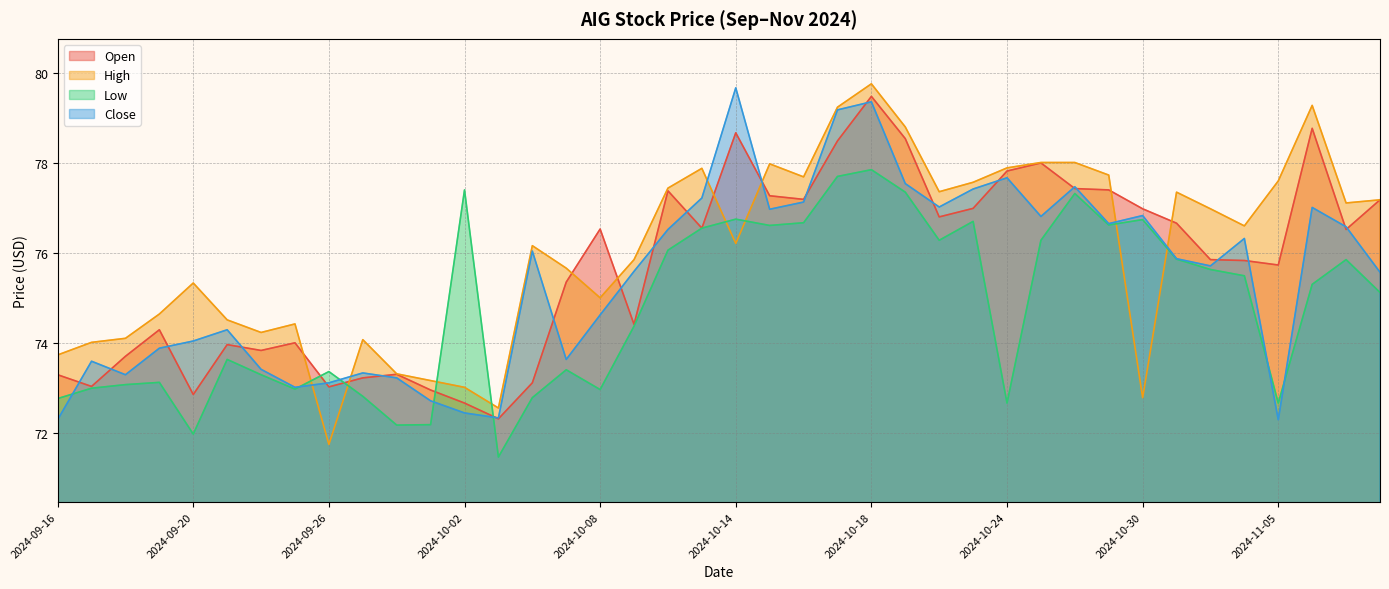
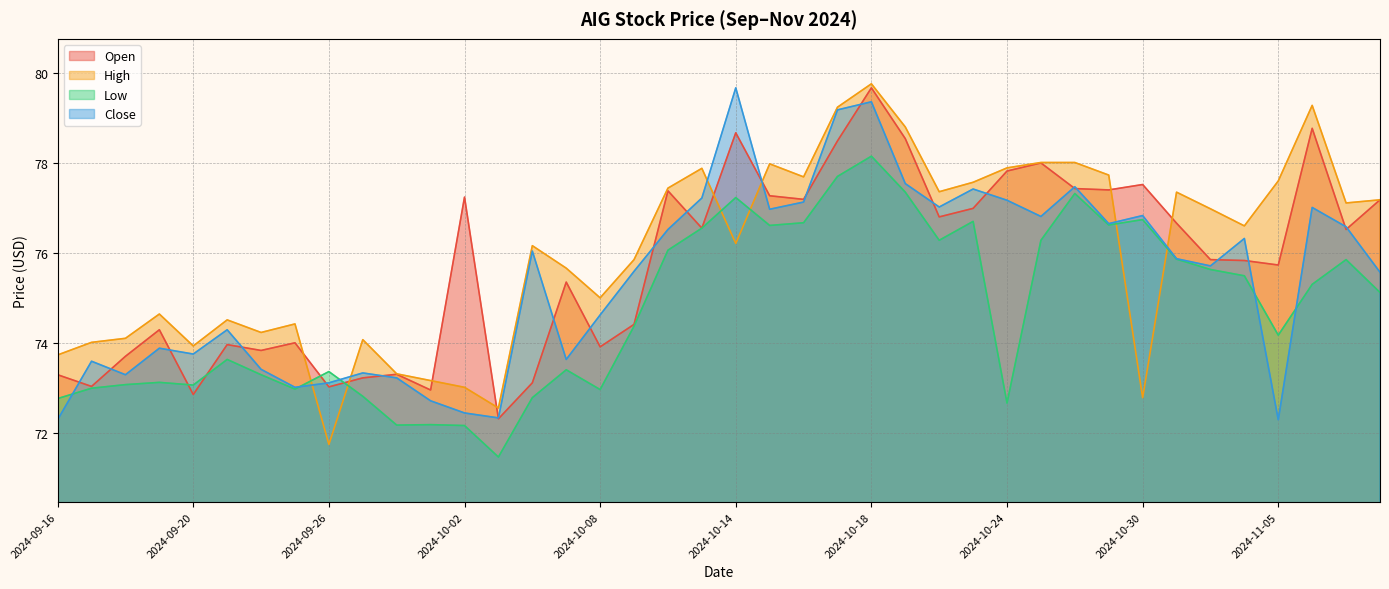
  {
    "Open": {
      "2024-09-16": 73.3,
      "2024-09-20": 72.9,
      "2024-09-26": 73.0,
-     "2024-10-02": 72.7,
-     "2024-10-08": 76.5,
+     "2024-10-02": 77.3,
+     "2024-10-08": 73.9,
      "2024-10-14": 78.7,
-     "2024-10-18": 79.5,
+     "2024-10-18": 79.7,
      "2024-10-24": 77.8,
-     "2024-10-30": 77.0,
+     "2024-10-30": 77.5,
      "2024-11-05": 75.7
    },
    "High": {
      "2024-09-16": 73.7,
-     "2024-09-20": 75.3,
+     "2024-09-20": 73.9,
      "2024-09-26": 71.8,
      "2024-10-02": 73.0,
      "2024-10-08": 75.0,
      "2024-10-14": 76.2,
      "2024-10-18": 79.8,
      "2024-10-24": 77.9,
      "2024-10-30": 72.8,
      "2024-11-05": 77.6
    },
    "Low": {
      "2024-09-16": 72.8,
-     "2024-09-20": 72.0,
+     "2024-09-20": 73.1,
      "2024-09-26": 73.4,
-     "2024-10-02": 77.4,
+     "2024-10-02": 72.2,
      "2024-10-08": 73.0,
-     "2024-10-14": 76.8,
-     "2024-10-18": 77.9,
+     "2024-10-14": 77.2,
+     "2024-10-18": 78.2,
      "2024-10-24": 72.7,
      "2024-10-30": 76.8,
-     "2024-11-05": 72.7
+     "2024-11-05": 74.2
    },
    "Close": {
      "2024-09-16": 72.3,
-     "2024-09-20": 74.1,
+     "2024-09-20": 73.8,
      "2024-09-26": 73.1,
      "2024-10-02": 72.5,
      "2024-10-08": 74.6,
      "2024-10-14": 79.7,
      "2024-10-18": 79.4,
-     "2024-10-24": 77.7,
+     "2024-10-24": 77.2,
      "2024-10-30": 76.8,
      "2024-11-05": 72.3
    }
  }
